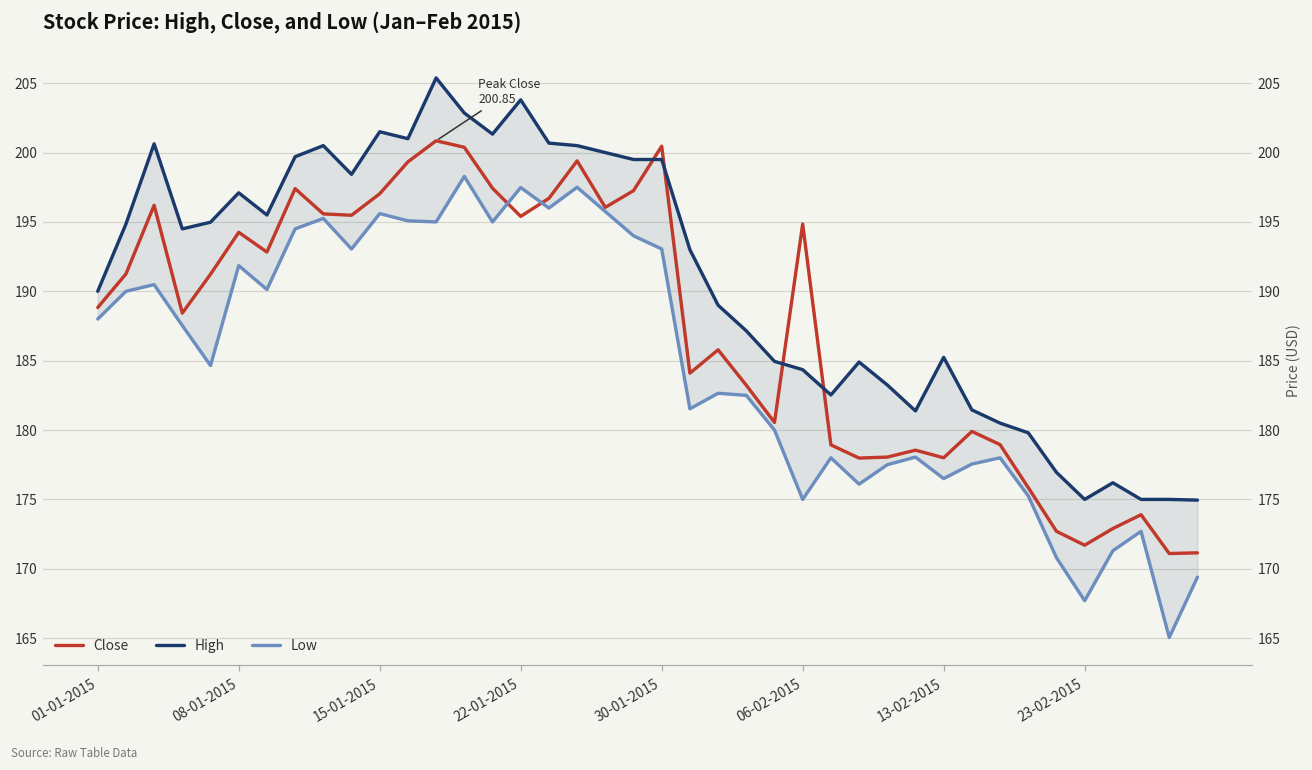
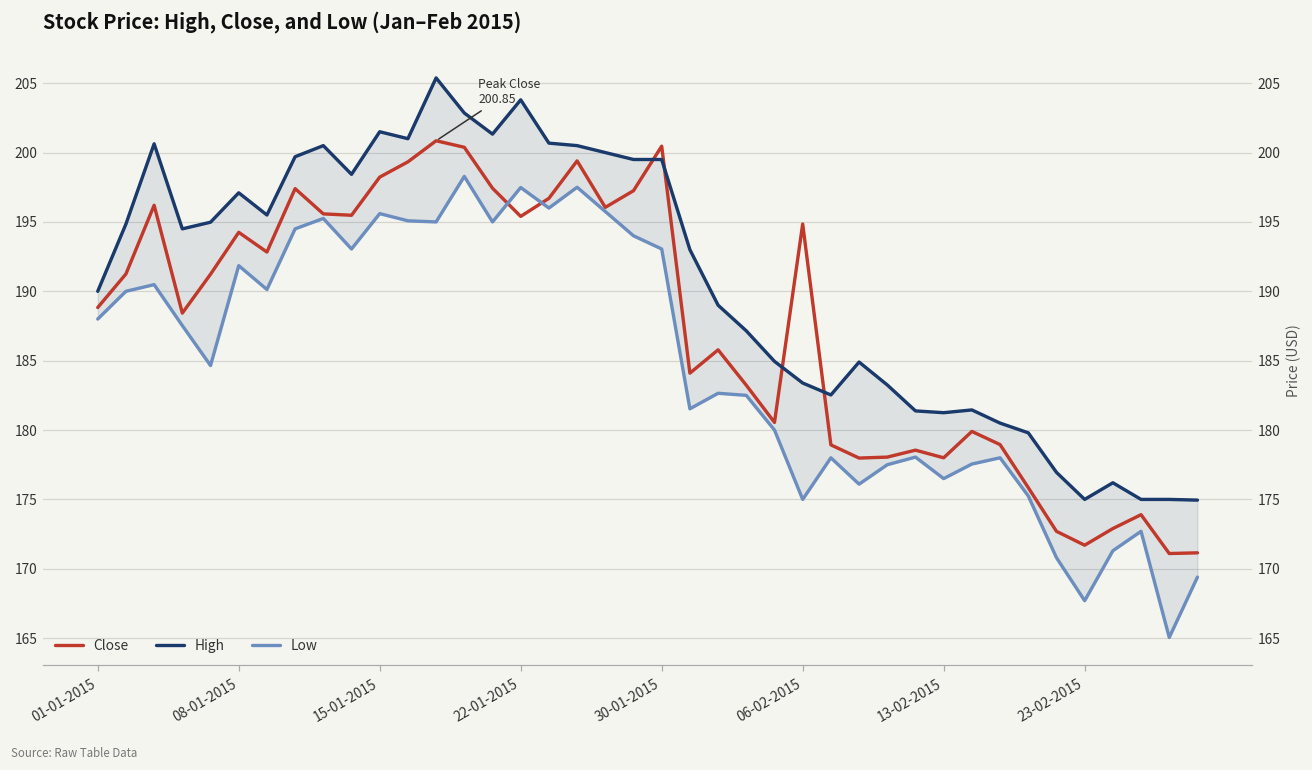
  {
    "Close": {
      "01-01-2015": 188.8,
      "08-01-2015": 194.3,
-     "15-01-2015": 197.0,
+     "15-01-2015": 198.2,
      "22-01-2015": 195.4,
      "30-01-2015": 200.5,
      "06-02-2015": 194.9,
      "13-02-2015": 178.0,
      "23-02-2015": 171.7
    },
    "High": {
      "01-01-2015": 190.0,
      "08-01-2015": 197.1,
      "15-01-2015": 201.5,
      "30-01-2015": 199.5,
-     "06-02-2015": 184.4,
-     "13-02-2015": 185.2,
+     "06-02-2015": 183.4,
+     "13-02-2015": 181.3,
      "23-02-2015": 175.0
    },
    "Low": {
      "01-01-2015": 188.0,
      "08-01-2015": 191.9,
      "15-01-2015": 195.6,
      "22-01-2015": 197.5,
      "30-01-2015": 193.1,
      "06-02-2015": 175.0,
      "13-02-2015": 176.5,
      "23-02-2015": 167.7
    }
  }
